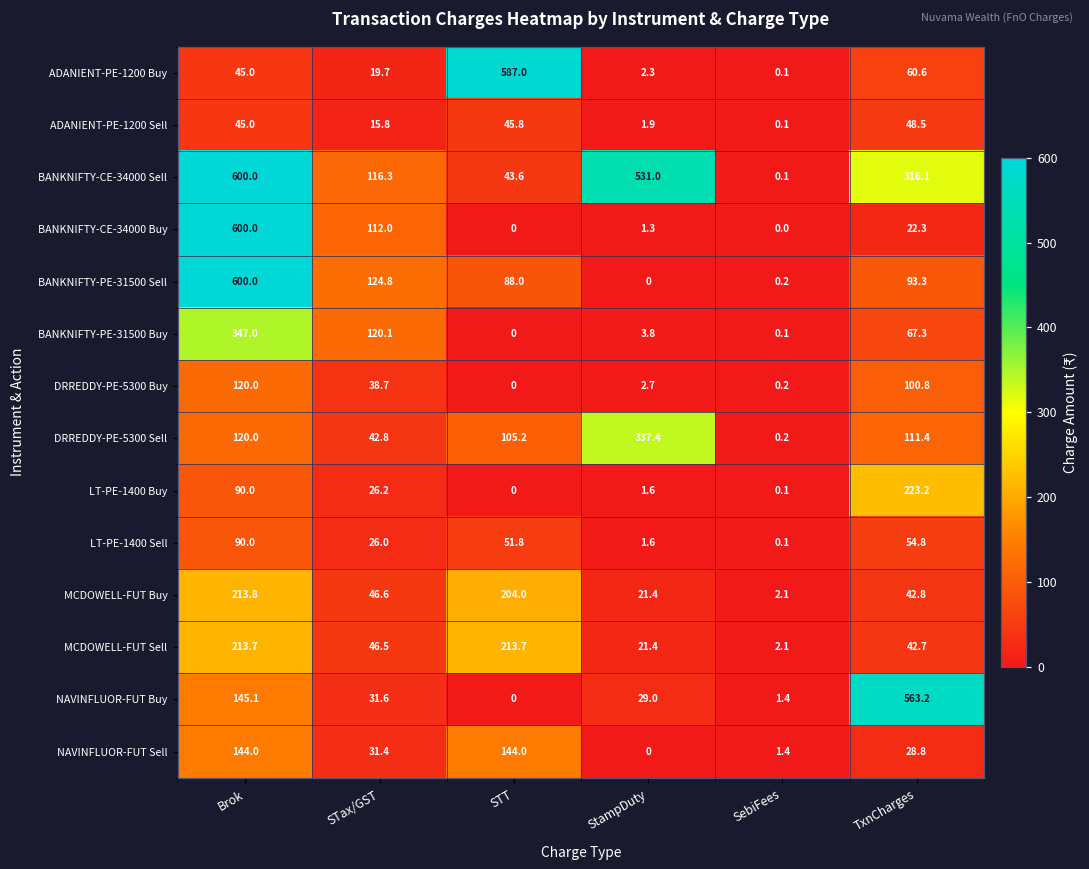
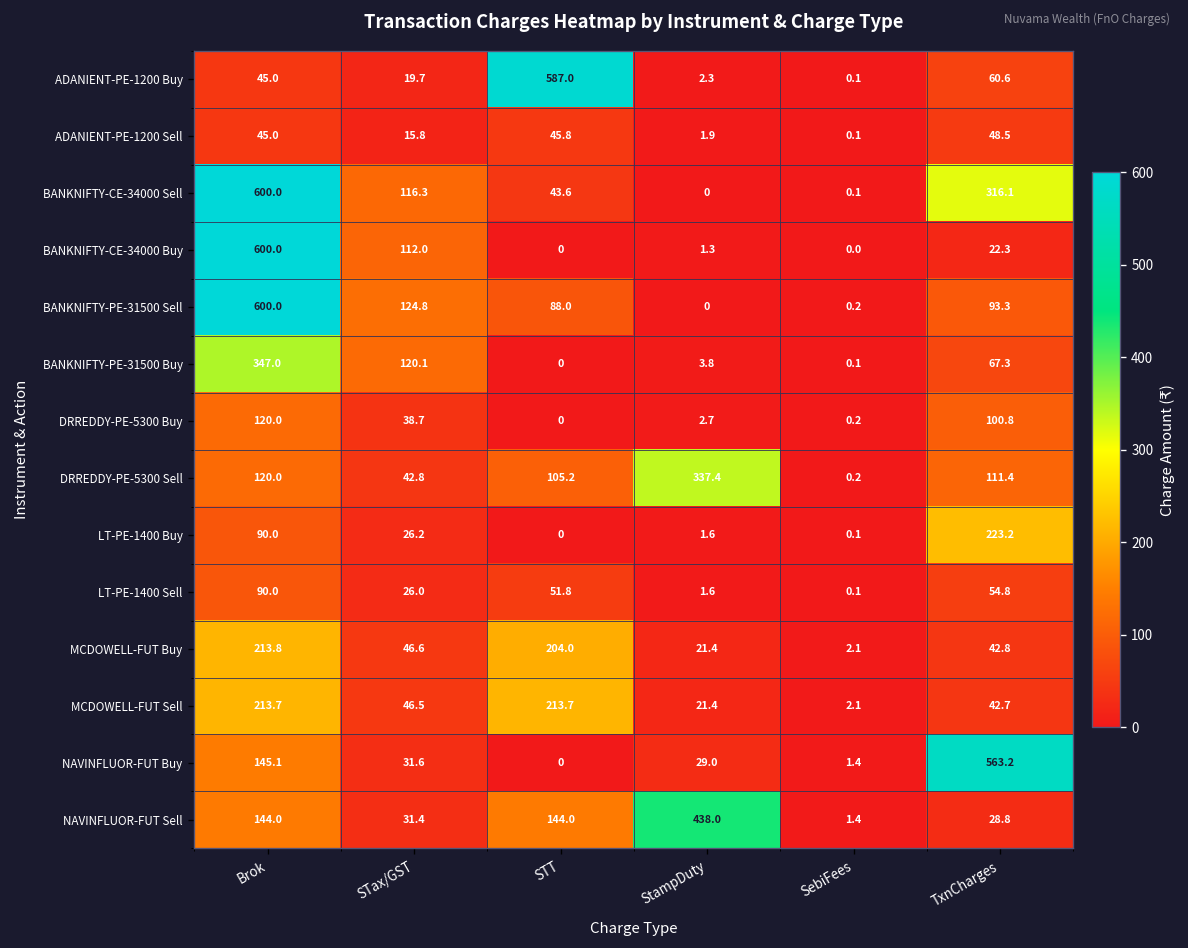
  {
    "ADANIENT-PE-1200 Buy": {
      "Brok": 45.0,
      "STax/GST": 19.7,
      "STT": 587.0,
      "StampDuty": 2.3,
      "SebiFees": 0.1,
      "TxnCharges": 60.6
    },
    "ADANIENT-PE-1200 Sell": {
      "Brok": 45.0,
      "STax/GST": 15.8,
      "STT": 45.8,
      "StampDuty": 1.9,
      "SebiFees": 0.1,
      "TxnCharges": 48.5
    },
    "BANKNIFTY-CE-34000 Sell": {
      "Brok": 600.0,
      "STax/GST": 116.3,
      "STT": 43.6,
-     "StampDuty": 531.0,
+     "StampDuty": 0,
      "SebiFees": 0.1,
      "TxnCharges": 316.1
    },
    "BANKNIFTY-CE-34000 Buy": {
      "Brok": 600.0,
      "STax/GST": 112.0,
      "STT": 0,
      "StampDuty": 1.3,
      "SebiFees": 0.0,
      "TxnCharges": 22.3
    },
    "BANKNIFTY-PE-31500 Sell": {
      "Brok": 600.0,
      "STax/GST": 124.8,
      "STT": 88.0,
      "StampDuty": 0,
      "SebiFees": 0.2,
      "TxnCharges": 93.3
    },
    "BANKNIFTY-PE-31500 Buy": {
      "Brok": 347.0,
      "STax/GST": 120.1,
      "STT": 0,
      "StampDuty": 3.8,
      "SebiFees": 0.1,
      "TxnCharges": 67.3
    },
    "DRREDDY-PE-5300 Buy": {
      "Brok": 120.0,
      "STax/GST": 38.7,
      "STT": 0,
      "StampDuty": 2.7,
      "SebiFees": 0.2,
      "TxnCharges": 100.8
    },
    "DRREDDY-PE-5300 Sell": {
      "Brok": 120.0,
      "STax/GST": 42.8,
      "STT": 105.2,
      "StampDuty": 337.4,
      "SebiFees": 0.2,
      "TxnCharges": 111.4
    },
    "LT-PE-1400 Buy": {
      "Brok": 90.0,
      "STax/GST": 26.2,
      "STT": 0,
      "StampDuty": 1.6,
      "SebiFees": 0.1,
      "TxnCharges": 223.2
    },
    "LT-PE-1400 Sell": {
      "Brok": 90.0,
      "STax/GST": 26.0,
      "STT": 51.8,
      "StampDuty": 1.6,
      "SebiFees": 0.1,
      "TxnCharges": 54.8
    },
    "MCDOWELL-FUT Buy": {
      "Brok": 213.8,
      "STax/GST": 46.6,
      "STT": 204.0,
      "StampDuty": 21.4,
      "SebiFees": 2.1,
      "TxnCharges": 42.8
    },
    "MCDOWELL-FUT Sell": {
      "Brok": 213.7,
      "STax/GST": 46.5,
      "STT": 213.7,
      "StampDuty": 21.4,
      "SebiFees": 2.1,
      "TxnCharges": 42.7
    },
    "NAVINFLUOR-FUT Buy": {
      "Brok": 145.1,
      "STax/GST": 31.6,
      "STT": 0,
      "StampDuty": 29.0,
      "SebiFees": 1.4,
      "TxnCharges": 563.2
    },
    "NAVINFLUOR-FUT Sell": {
      "Brok": 144.0,
      "STax/GST": 31.4,
      "STT": 144.0,
-     "StampDuty": 0,
+     "StampDuty": 438.0,
      "SebiFees": 1.4,
      "TxnCharges": 28.8
    }
  }
